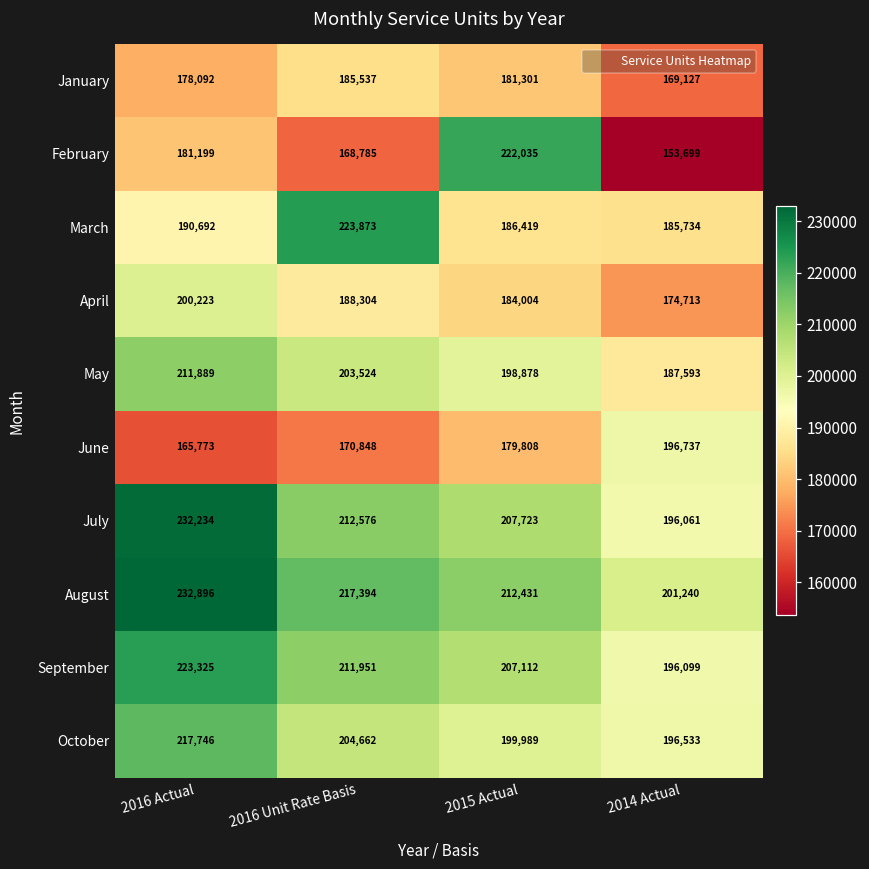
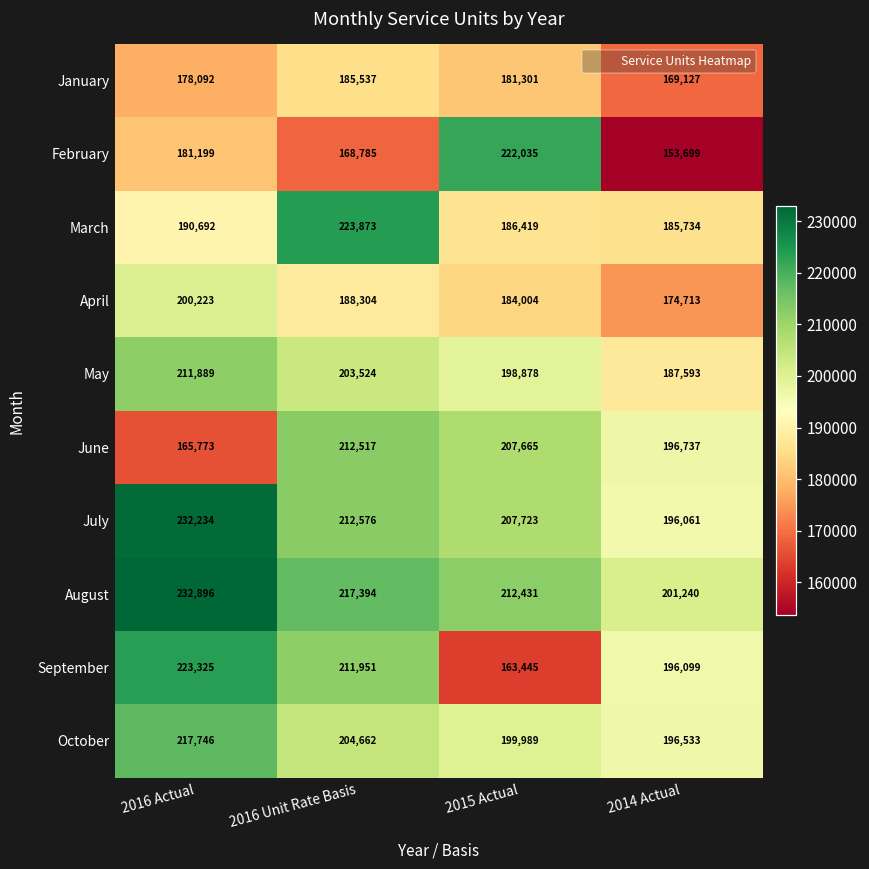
  {
    "January": {
      "2016 Actual": "178,092",
      "2016 Unit Rate Basis": "185,537",
      "2015 Actual": "181,301",
      "2014 Actual": "169,127"
    },
    "February": {
      "2016 Actual": "181,199",
      "2016 Unit Rate Basis": "168,785",
      "2015 Actual": "222,035",
      "2014 Actual": "153,699"
    },
    "March": {
      "2016 Actual": "190,692",
      "2016 Unit Rate Basis": "223,873",
      "2015 Actual": "186,419",
      "2014 Actual": "185,734"
    },
    "April": {
      "2016 Actual": "200,223",
      "2016 Unit Rate Basis": "188,304",
      "2015 Actual": "184,004",
      "2014 Actual": "174,713"
    },
    "May": {
      "2016 Actual": "211,889",
      "2016 Unit Rate Basis": "203,524",
      "2015 Actual": "198,878",
      "2014 Actual": "187,593"
    },
    "June": {
      "2016 Actual": "165,773",
-     "2016 Unit Rate Basis": "170,848",
-     "2015 Actual": "179,808",
+     "2016 Unit Rate Basis": "212,517",
+     "2015 Actual": "207,665",
      "2014 Actual": "196,737"
    },
    "July": {
      "2016 Actual": "232,234",
      "2016 Unit Rate Basis": "212,576",
      "2015 Actual": "207,723",
      "2014 Actual": "196,061"
    },
    "August": {
      "2016 Actual": "232,896",
      "2016 Unit Rate Basis": "217,394",
      "2015 Actual": "212,431",
      "2014 Actual": "201,240"
    },
    "September": {
      "2016 Actual": "223,325",
      "2016 Unit Rate Basis": "211,951",
-     "2015 Actual": "207,112",
+     "2015 Actual": "163,445",
      "2014 Actual": "196,099"
    },
    "October": {
      "2016 Actual": "217,746",
      "2016 Unit Rate Basis": "204,662",
      "2015 Actual": "199,989",
      "2014 Actual": "196,533"
    }
  }
